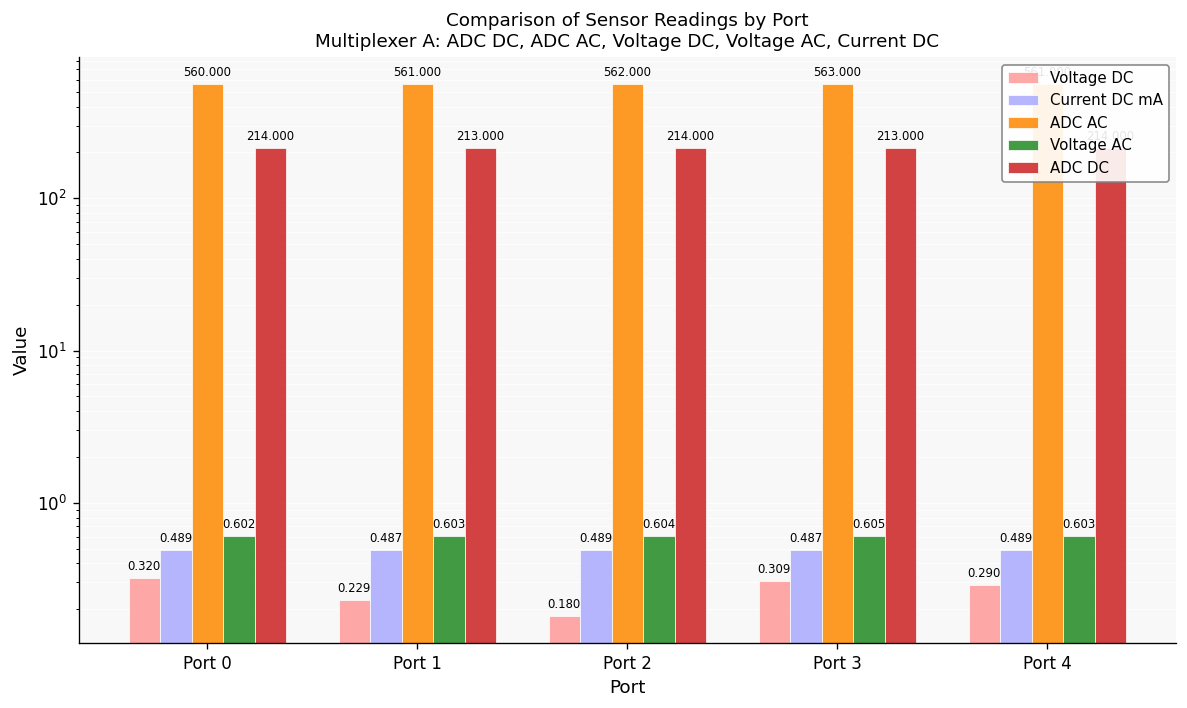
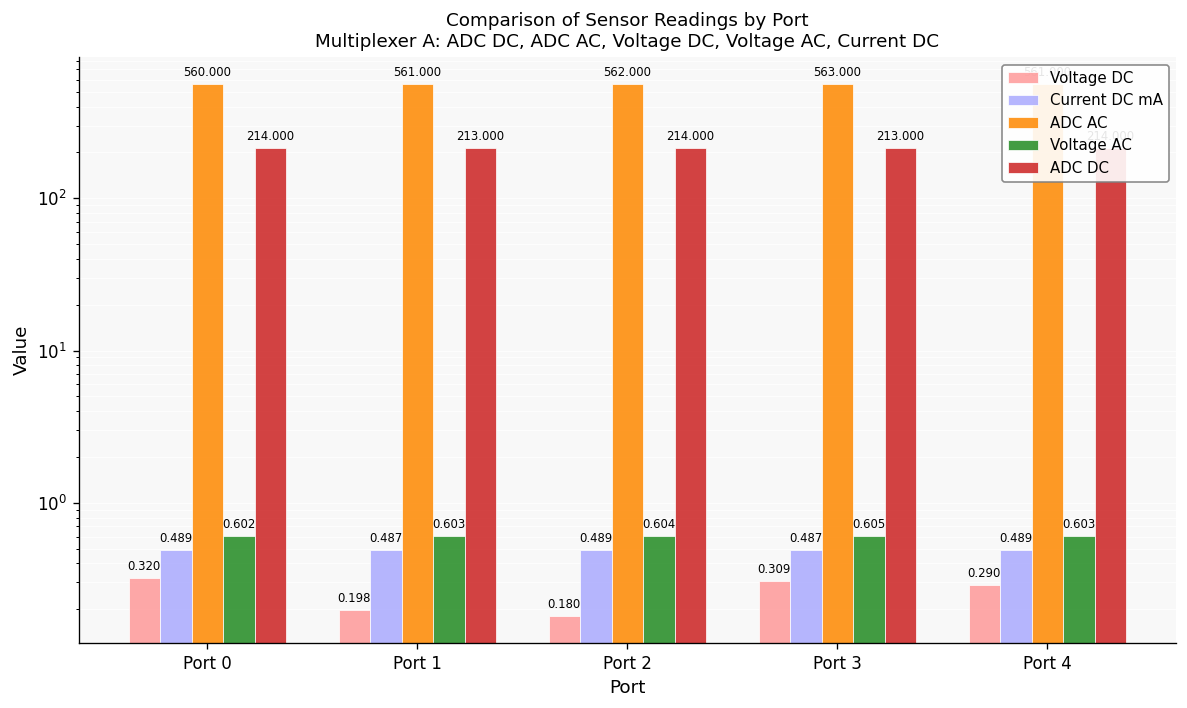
  {
    "Voltage DC": {
      "Port 0": 0.320,
-     "Port 1": 0.229,
+     "Port 1": 0.198,
      "Port 2": 0.180,
      "Port 3": 0.309,
      "Port 4": 0.290
    },
    "Current DC mA": {
      "Port 0": 0.489,
      "Port 1": 0.487,
      "Port 2": 0.489,
      "Port 3": 0.487,
      "Port 4": 0.489
    },
    "ADC AC": {
      "Port 0": 560.000,
      "Port 1": 561.000,
      "Port 2": 562.000,
      "Port 3": 563.000
    },
    "Voltage AC": {
      "Port 0": 0.602,
      "Port 1": 0.603,
      "Port 2": 0.604,
      "Port 3": 0.605,
      "Port 4": 0.603
    },
    "ADC DC": {
      "Port 0": 214.000,
      "Port 1": 213.000,
      "Port 2": 214.000,
      "Port 3": 213.000
    }
  }
